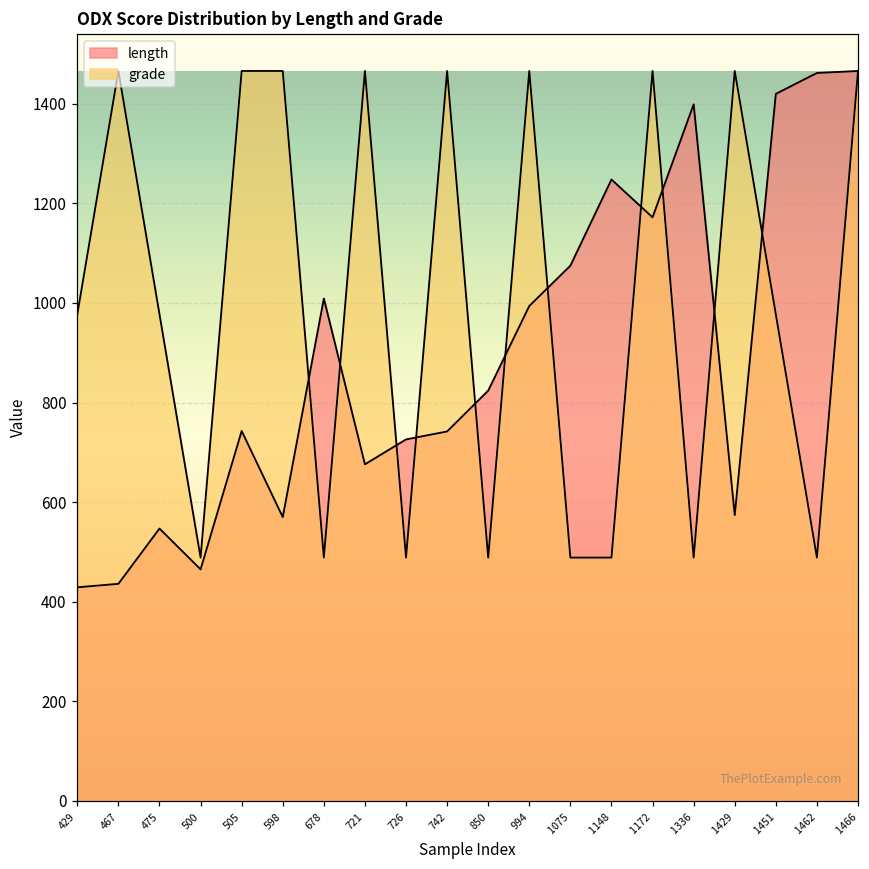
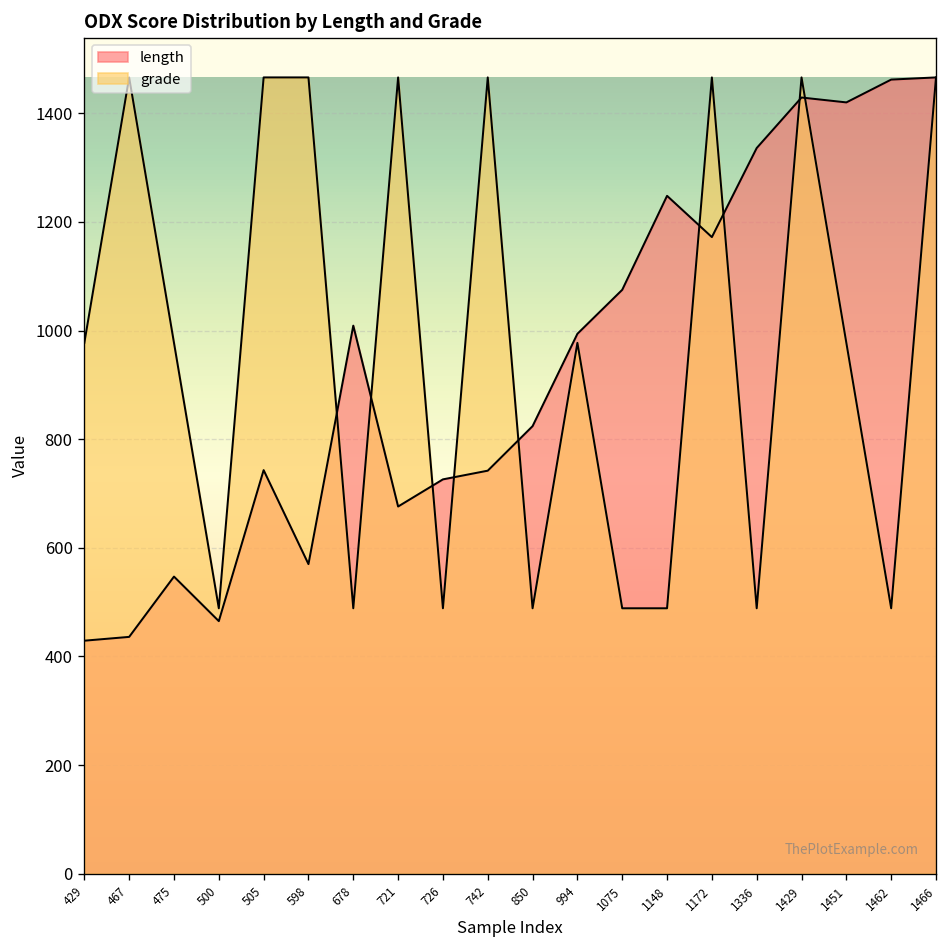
  {
    "length": {
      "429": 430,
      "467": 440,
      "475": 550,
      "500": 470,
      "505": 740,
      "598": 570,
      "678": 1010,
      "721": 680,
      "726": 730,
      "742": 740,
      "850": 820,
      "994": 990,
      "1075": 1080,
      "1148": 1250,
      "1172": 1170,
-     "1336": 1400,
-     "1429": 570,
+     "1336": 1340,
+     "1429": 1430,
      "1451": 1420,
      "1462": 1460
    },
    "grade": {
      "429": 980,
      "475": 980,
      "500": 490,
      "505": 1470,
      "598": 1470,
      "678": 490,
      "721": 1470,
      "726": 490,
      "742": 1470,
      "850": 490,
-     "994": 1470,
+     "994": 980,
      "1075": 490,
      "1148": 490,
      "1172": 1470,
      "1336": 490,
      "1429": 1470,
      "1451": 980,
      "1462": 490
    }
  }
